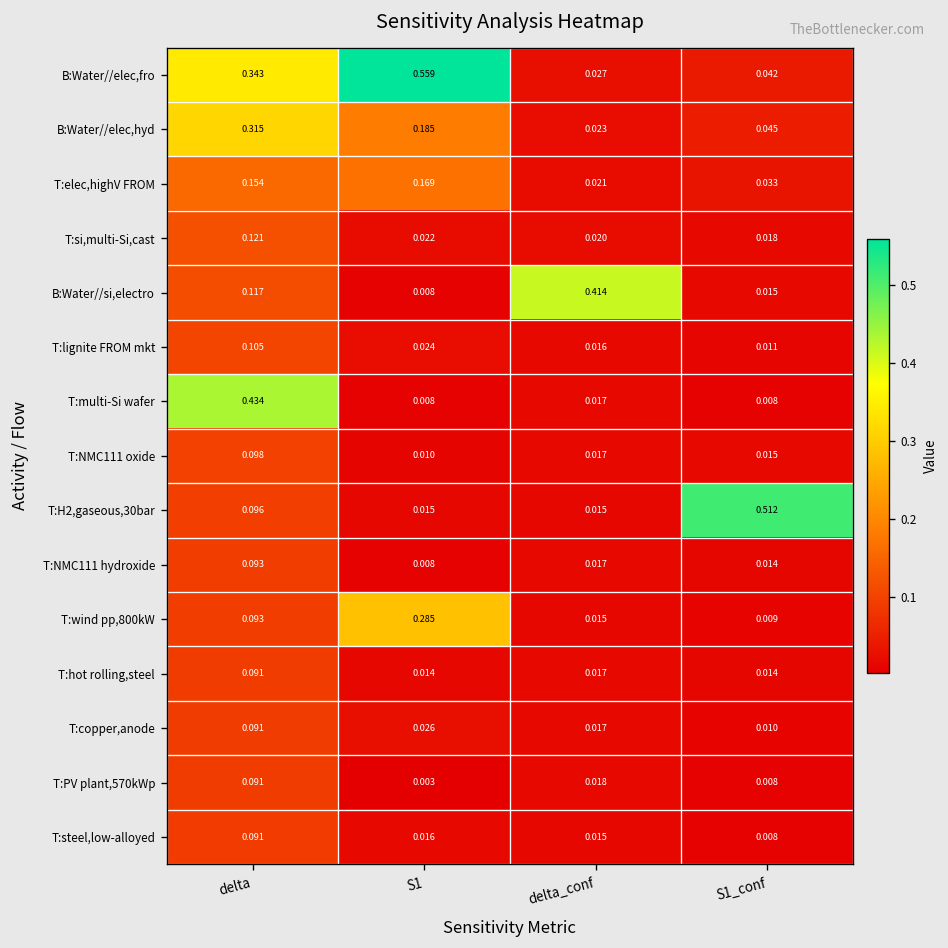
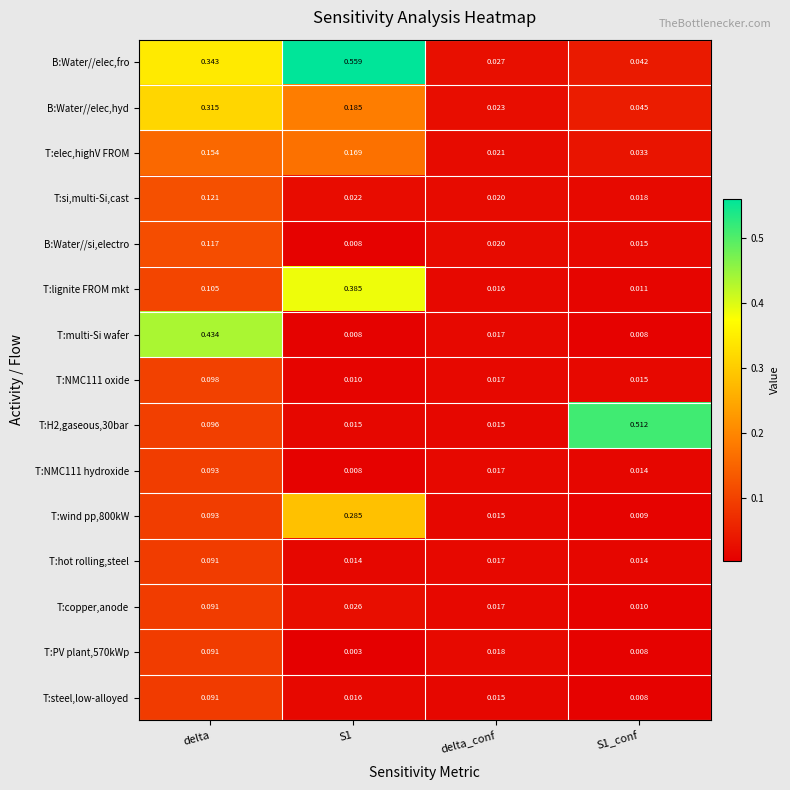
  {
    "B:Water//elec,fro": {
      "delta": 0.343,
      "S1": 0.559,
      "delta_conf": 0.027,
      "S1_conf": 0.042
    },
    "B:Water//elec,hyd": {
      "delta": 0.315,
      "S1": 0.185,
      "delta_conf": 0.023,
      "S1_conf": 0.045
    },
    "T:elec,highV FROM": {
      "delta": 0.154,
      "S1": 0.169,
      "delta_conf": 0.021,
      "S1_conf": 0.033
    },
    "T:si,multi-Si,cast": {
      "delta": 0.121,
      "S1": 0.022,
      "delta_conf": 0.020,
      "S1_conf": 0.018
    },
    "B:Water//si,electro": {
      "delta": 0.117,
      "S1": 0.008,
-     "delta_conf": 0.414,
+     "delta_conf": 0.020,
      "S1_conf": 0.015
    },
    "T:lignite FROM mkt": {
      "delta": 0.105,
-     "S1": 0.024,
+     "S1": 0.385,
      "delta_conf": 0.016,
      "S1_conf": 0.011
    },
    "T:multi-Si wafer": {
      "delta": 0.434,
      "S1": 0.008,
      "delta_conf": 0.017,
      "S1_conf": 0.008
    },
    "T:NMC111 oxide": {
      "delta": 0.098,
      "S1": 0.010,
      "delta_conf": 0.017,
      "S1_conf": 0.015
    },
    "T:H2,gaseous,30bar": {
      "delta": 0.096,
      "S1": 0.015,
      "delta_conf": 0.015,
      "S1_conf": 0.512
    },
    "T:NMC111 hydroxide": {
      "delta": 0.093,
      "S1": 0.008,
      "delta_conf": 0.017,
      "S1_conf": 0.014
    },
    "T:wind pp,800kW": {
      "delta": 0.093,
      "S1": 0.285,
      "delta_conf": 0.015,
      "S1_conf": 0.009
    },
    "T:hot rolling,steel": {
      "delta": 0.091,
      "S1": 0.014,
      "delta_conf": 0.017,
      "S1_conf": 0.014
    },
    "T:copper,anode": {
      "delta": 0.091,
      "S1": 0.026,
      "delta_conf": 0.017,
      "S1_conf": 0.010
    },
    "T:PV plant,570kWp": {
      "delta": 0.091,
      "S1": 0.003,
      "delta_conf": 0.018,
      "S1_conf": 0.008
    },
    "T:steel,low-alloyed": {
      "delta": 0.091,
      "S1": 0.016,
      "delta_conf": 0.015,
      "S1_conf": 0.008
    }
  }
